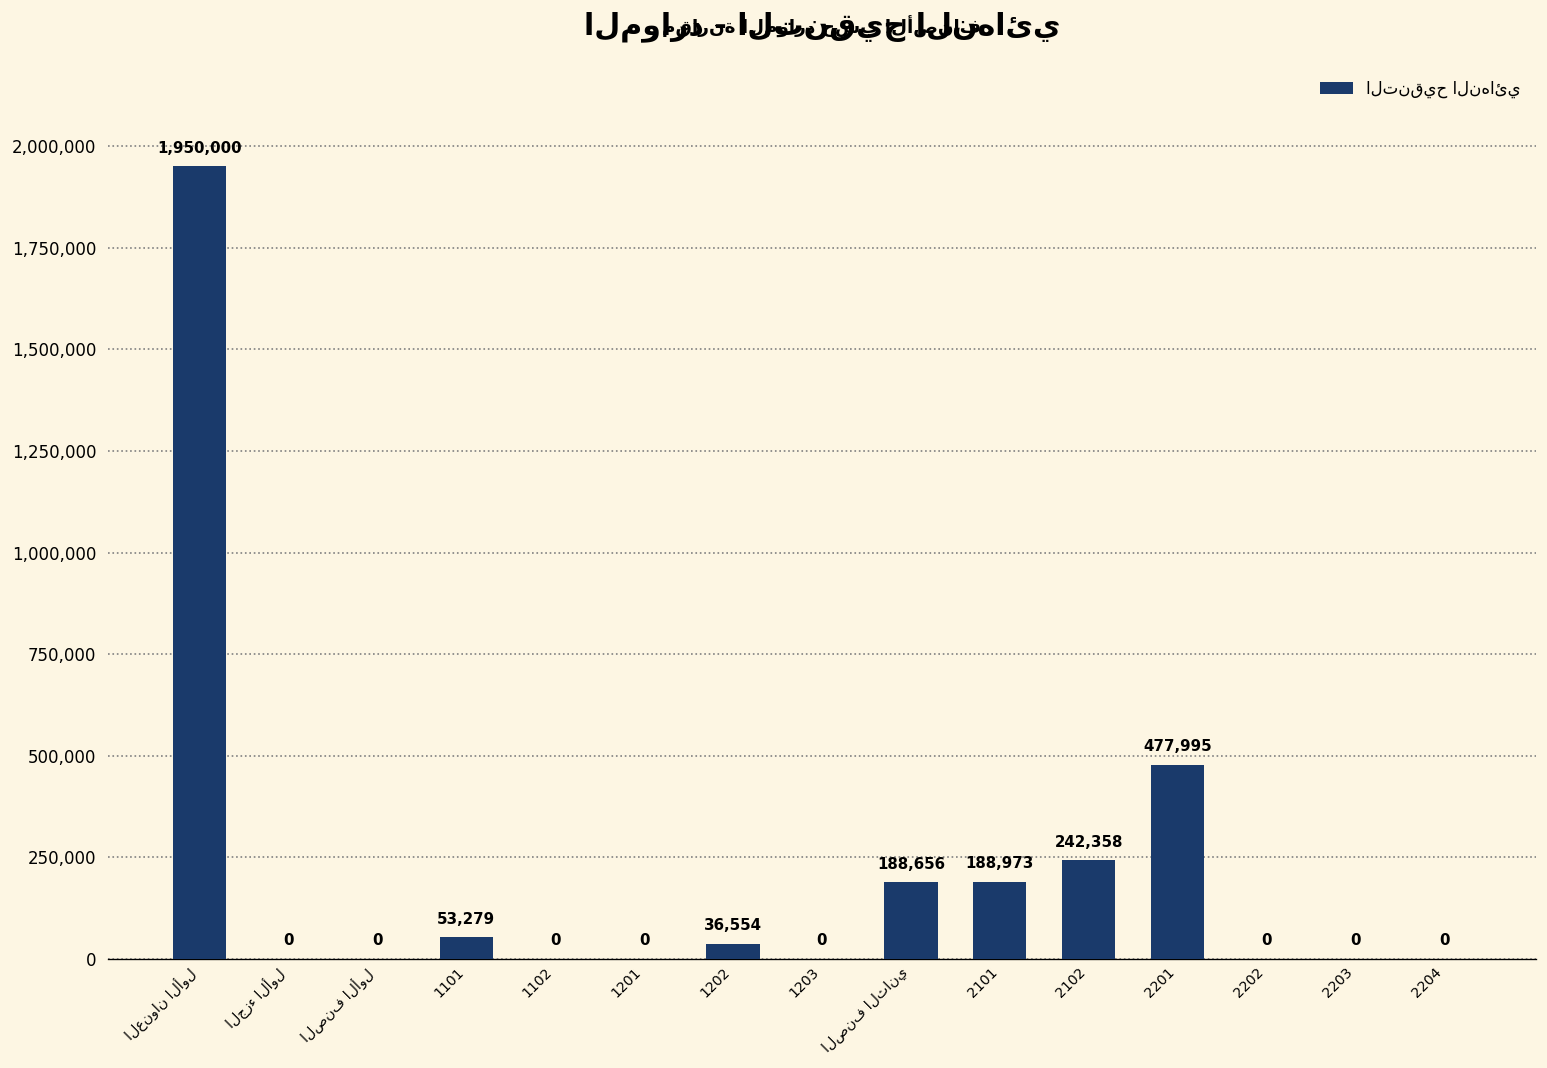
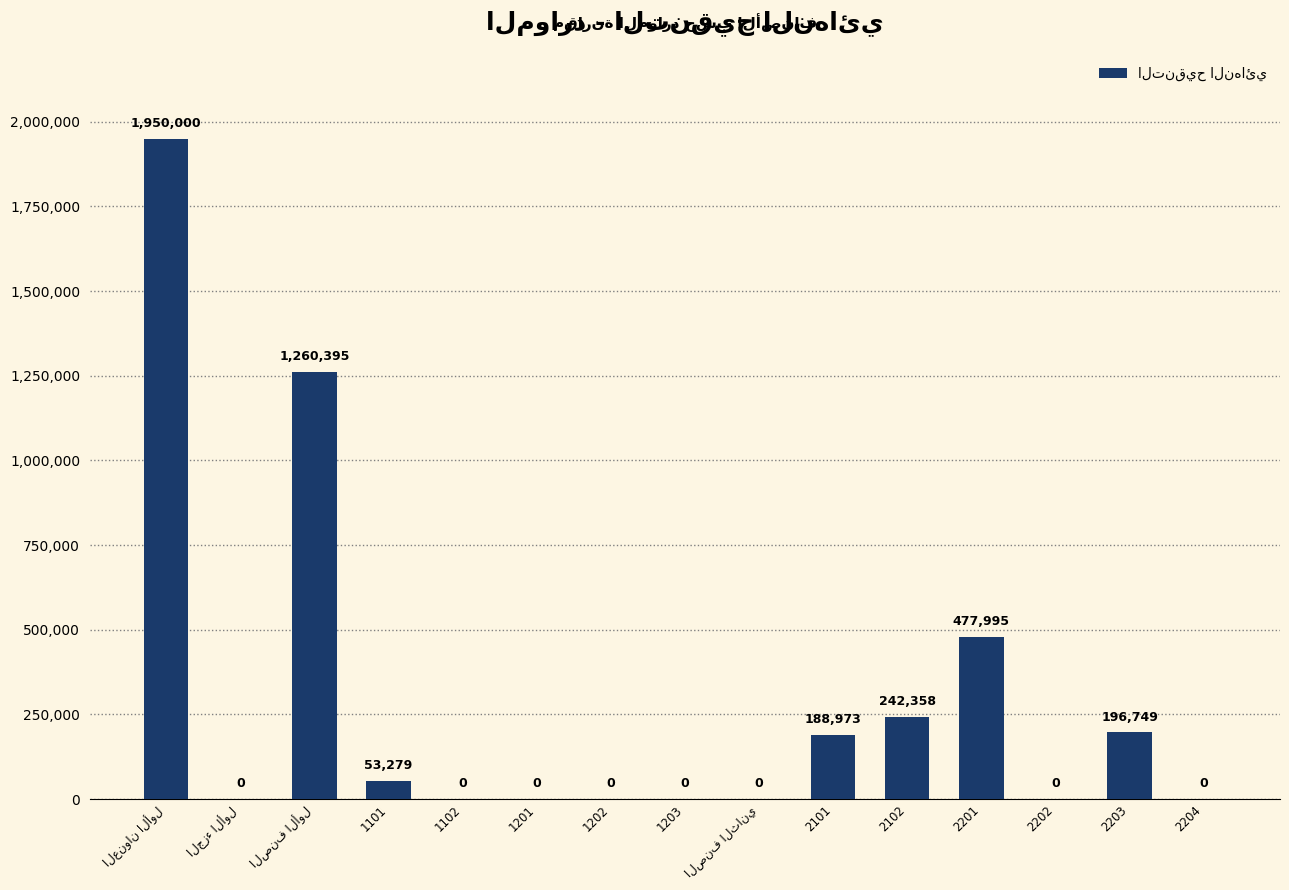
  {
    "العنوان الأول": "1,950,000",
    "الجزء الأول": "0",
-   "الصنف الأول": "0",
+   "الصنف الأول": "1,260,395",
    "1101": "53,279",
    "1102": "0",
    "1201": "0",
-   "1202": "36,554",
+   "1202": "0",
    "1203": "0",
-   "الصنف الثاني": "188,656",
+   "الصنف الثاني": "0",
    "2101": "188,973",
    "2102": "242,358",
    "2201": "477,995",
    "2202": "0",
-   "2203": "0",
+   "2203": "196,749",
    "2204": "0"
  }
